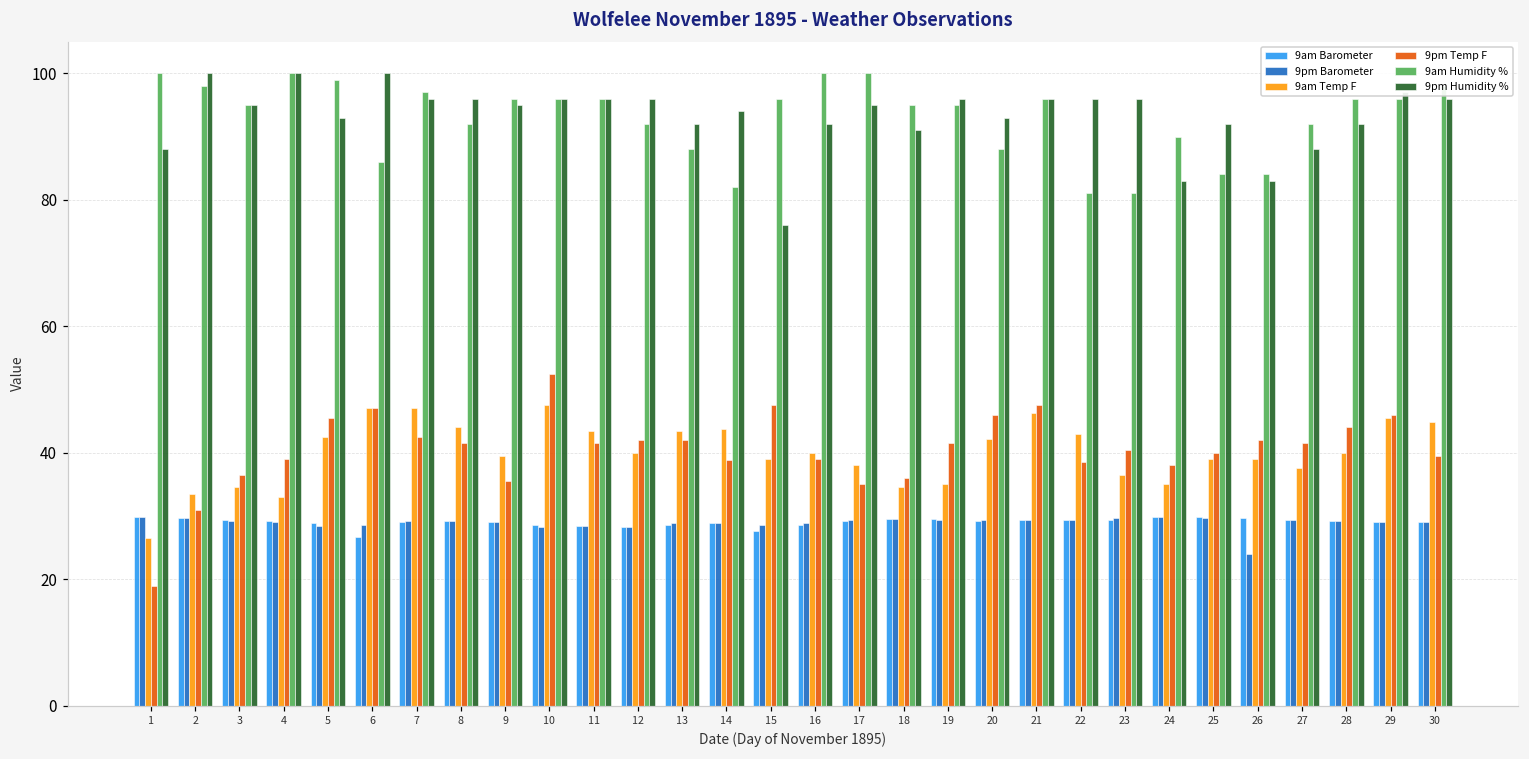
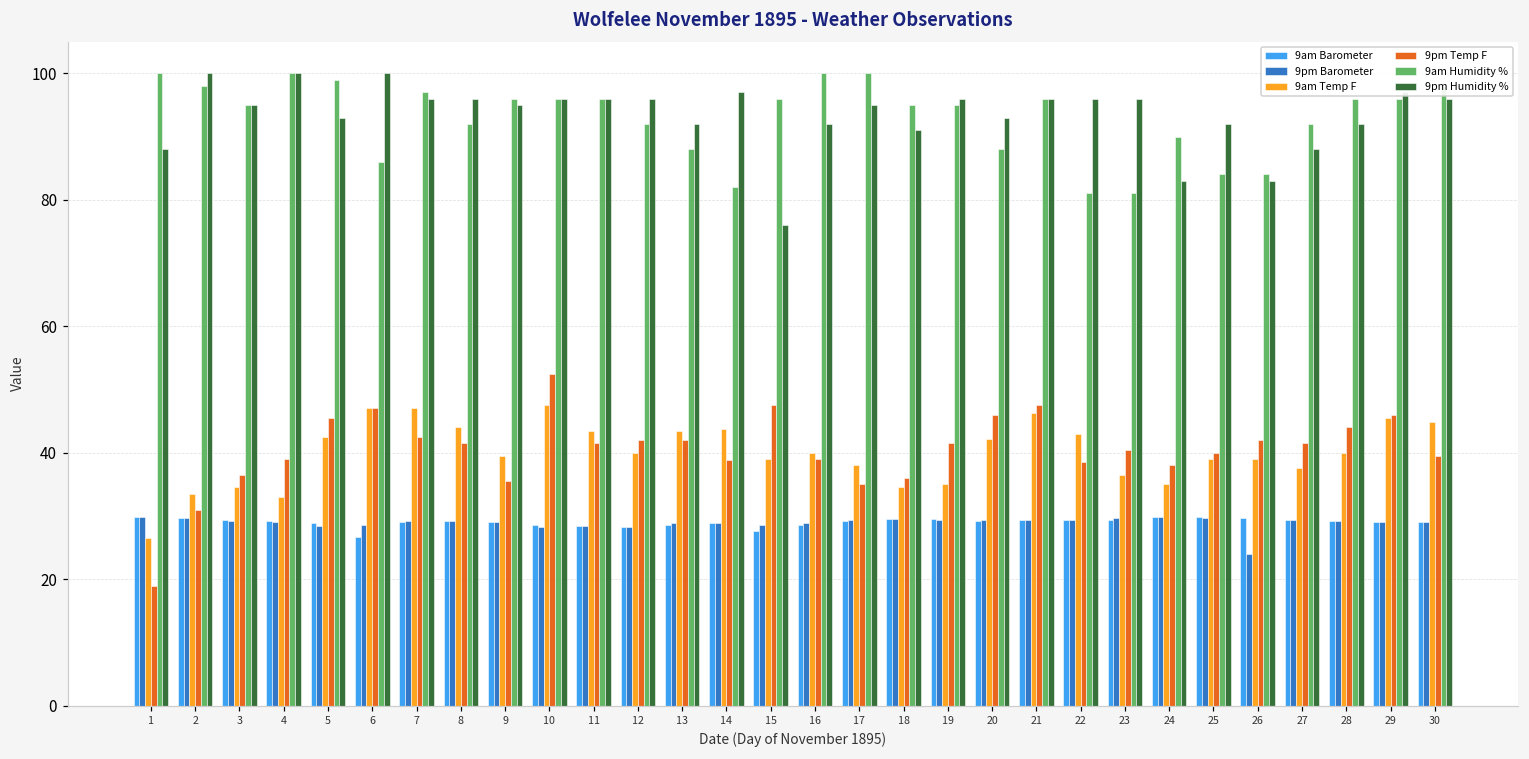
  {
    "9am Barometer": {
      "1": 30,
      "2": 30,
      "3": 29,
      "4": 29,
      "5": 29,
      "6": 27,
      "7": 29,
      "8": 29,
      "9": 29,
      "10": 29,
      "11": 28,
      "12": 28,
      "13": 29,
      "14": 29,
      "15": 28,
      "16": 29,
      "17": 29,
      "18": 30,
      "19": 30,
      "20": 29,
      "21": 29,
      "22": 29,
      "23": 29,
      "24": 30,
      "25": 30,
      "26": 30,
      "27": 29,
      "28": 29,
      "29": 29,
      "30": 29
    },
    "9pm Barometer": {
      "1": 30,
      "2": 30,
      "3": 29,
      "4": 29,
      "5": 28,
      "6": 29,
      "7": 29,
      "8": 29,
      "9": 29,
      "10": 28,
      "11": 28,
      "12": 28,
      "13": 29,
      "14": 29,
      "15": 29,
      "16": 29,
      "17": 29,
      "18": 30,
      "19": 29,
      "20": 29,
      "21": 29,
      "22": 29,
      "23": 30,
      "24": 30,
      "25": 30,
      "26": 24,
      "27": 29,
      "28": 29,
      "29": 29,
      "30": 29
    },
    "9am Temp F": {
      "1": 27,
      "2": 34,
      "3": 35,
      "4": 33,
      "5": 43,
      "6": 47,
      "7": 47,
      "8": 44,
      "9": 40,
      "10": 48,
      "11": 44,
      "12": 40,
      "13": 44,
      "14": 44,
      "15": 39,
      "16": 40,
      "17": 38,
      "18": 35,
      "19": 35,
      "20": 42,
      "21": 46,
      "22": 43,
      "23": 37,
      "24": 35,
      "25": 39,
      "26": 39,
      "27": 38,
      "28": 40,
      "29": 46,
      "30": 45
    },
    "9pm Temp F": {
      "1": 19,
      "2": 31,
      "3": 37,
      "4": 39,
      "5": 46,
      "6": 47,
      "7": 43,
      "8": 42,
      "9": 36,
      "10": 53,
      "11": 42,
      "12": 42,
      "13": 42,
      "14": 39,
      "15": 48,
      "16": 39,
      "17": 35,
      "18": 36,
      "19": 42,
      "20": 46,
      "21": 48,
      "22": 39,
      "23": 41,
      "24": 38,
      "25": 40,
      "26": 42,
      "27": 42,
      "28": 44,
      "29": 46,
      "30": 40
    },
    "9am Humidity %": {
      "1": 100,
      "2": 98,
      "3": 95,
      "4": 100,
      "5": 99,
      "6": 86,
      "7": 97,
      "8": 92,
      "9": 96,
      "10": 96,
      "11": 96,
      "12": 92,
      "13": 88,
      "14": 82,
      "15": 96,
      "16": 100,
      "17": 100,
      "18": 95,
      "19": 95,
      "20": 88,
      "21": 96,
      "22": 81,
      "23": 81,
      "24": 90,
      "25": 84,
      "26": 84,
      "27": 92
    },
    "9pm Humidity %": {
      "1": 88,
      "2": 100,
      "3": 95,
      "4": 100,
      "5": 93,
      "6": 100,
      "7": 96,
      "8": 96,
      "9": 95,
      "10": 96,
      "11": 96,
      "12": 96,
      "13": 92,
-     "14": 94,
+     "14": 97,
      "15": 76,
      "16": 92,
      "17": 95,
      "18": 91,
      "19": 96,
      "20": 93,
      "21": 96,
      "22": 96,
      "23": 96,
      "24": 83,
      "25": 92,
      "26": 83,
      "27": 88,
      "28": 92
    }
  }
